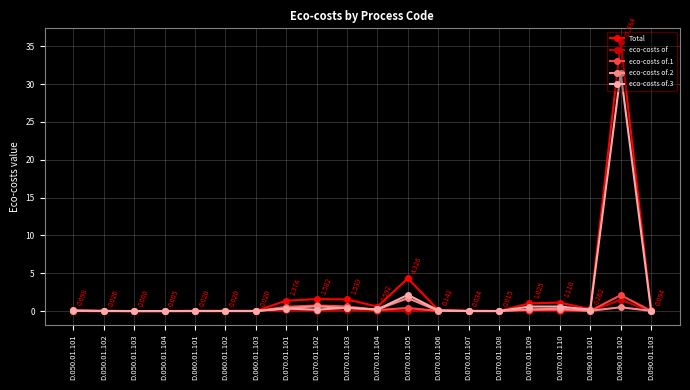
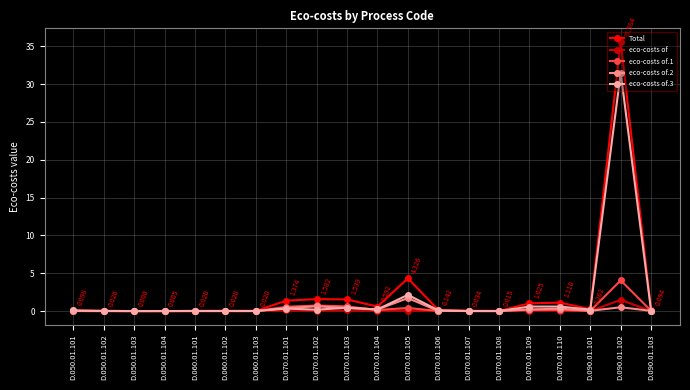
  {
    "eco-costs of.1": {
      "D.070.01.105": 0,
-     "D.090.01.102": 2
+     "D.090.01.102": 4
    }
  }
